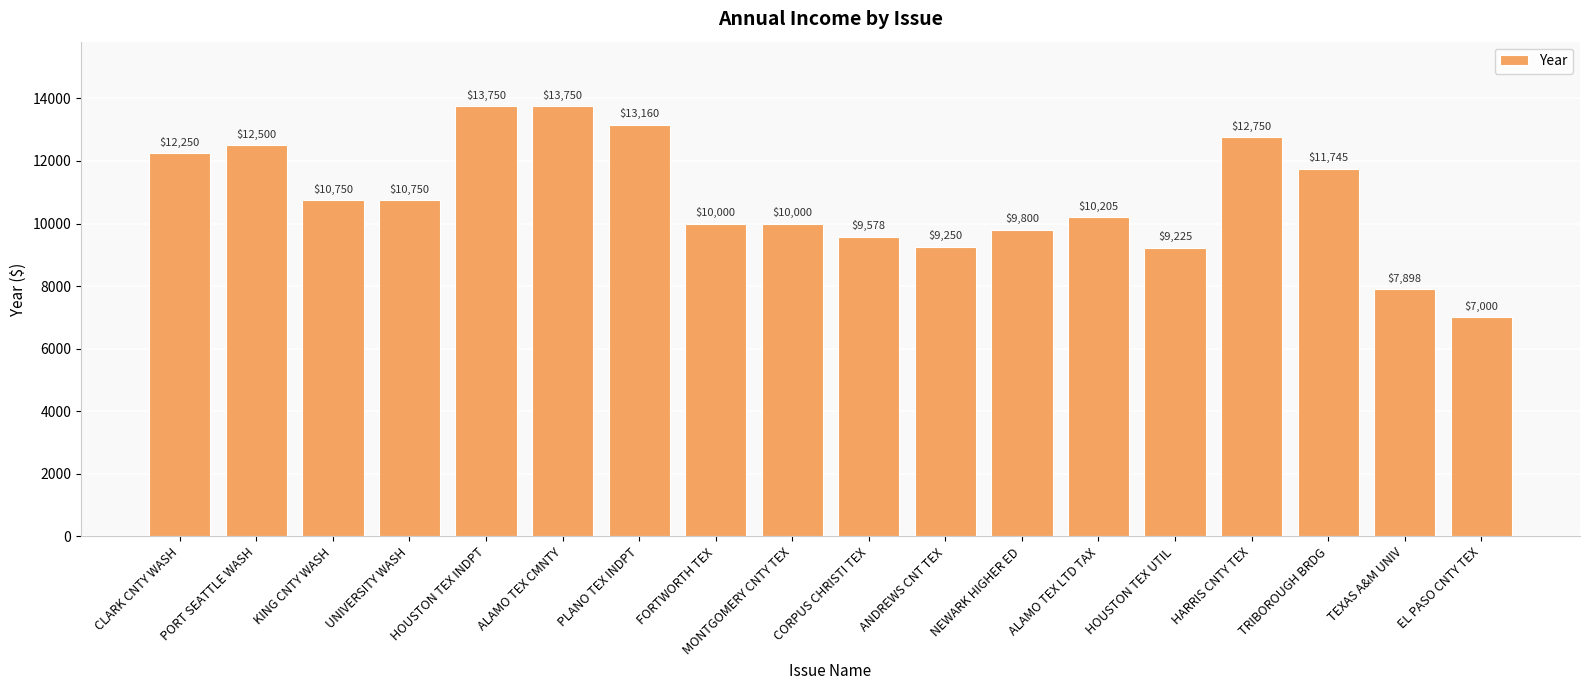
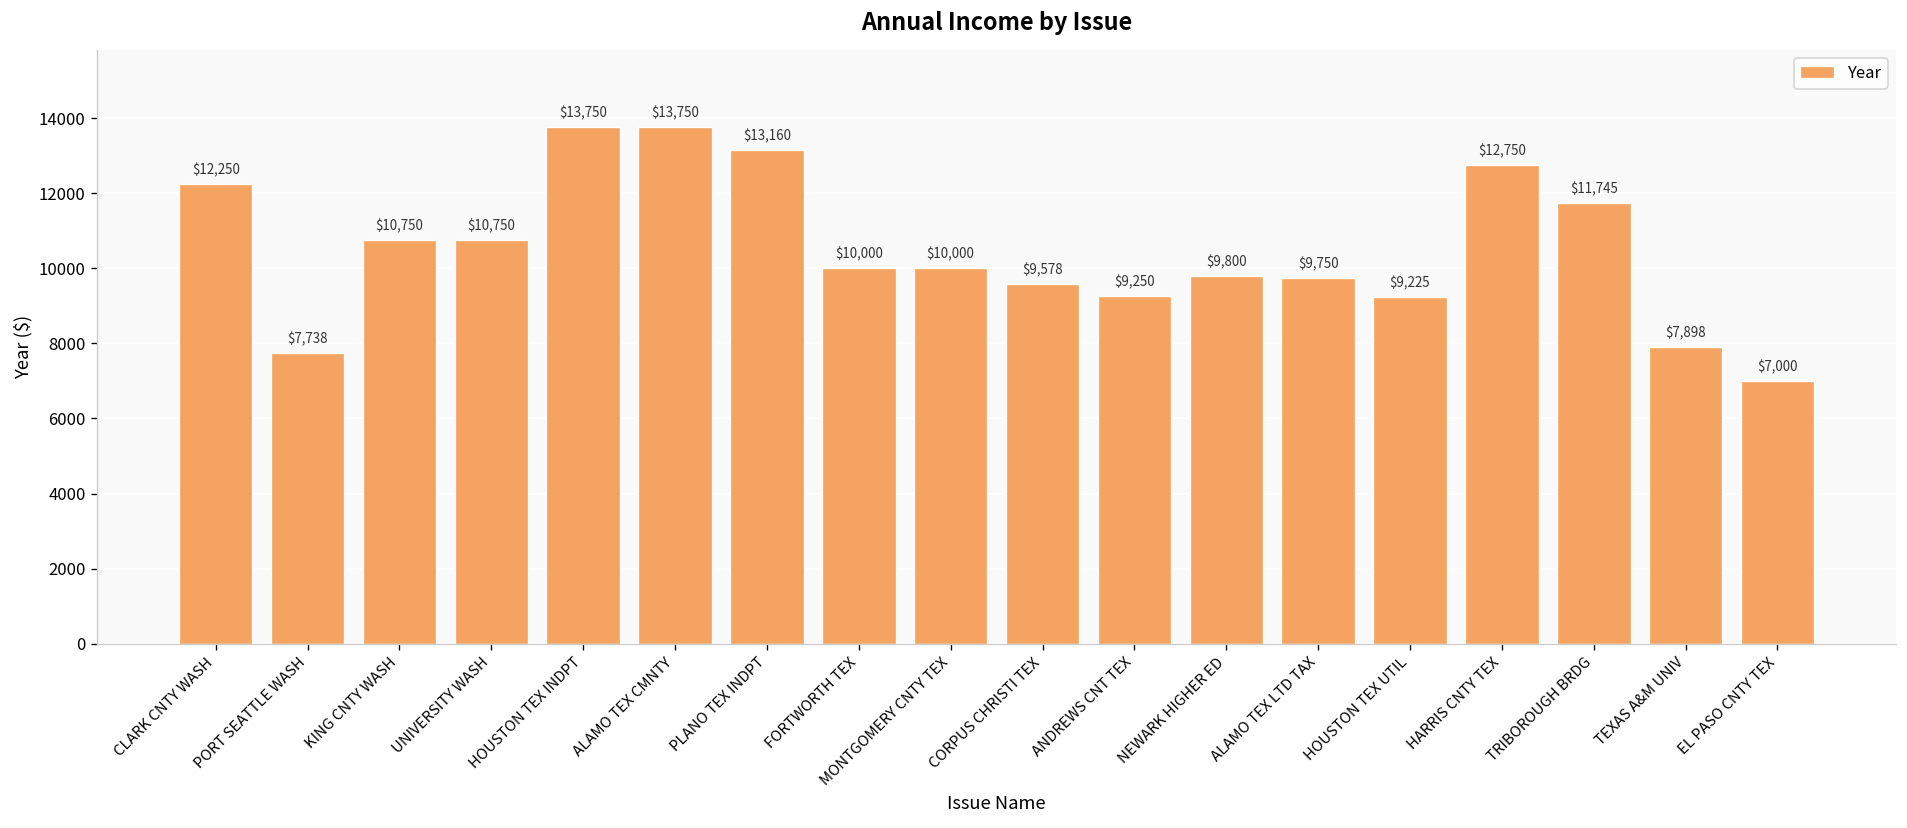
  {
    "CLARK CNTY WASH": "$12,250",
-   "PORT SEATTLE WASH": "$12,500",
+   "PORT SEATTLE WASH": "$7,738",
    "KING CNTY WASH": "$10,750",
    "UNIVERSITY WASH": "$10,750",
    "HOUSTON TEX INDPT": "$13,750",
    "ALAMO TEX CMNTY": "$13,750",
    "PLANO TEX INDPT": "$13,160",
    "FORTWORTH TEX": "$10,000",
    "MONTGOMERY CNTY TEX": "$10,000",
    "CORPUS CHRISTI TEX": "$9,578",
    "ANDREWS CNT TEX": "$9,250",
    "NEWARK HIGHER ED": "$9,800",
-   "ALAMO TEX LTD TAX": "$10,205",
+   "ALAMO TEX LTD TAX": "$9,750",
    "HOUSTON TEX UTIL": "$9,225",
    "HARRIS CNTY TEX": "$12,750",
    "TRIBOROUGH BRDG": "$11,745",
    "TEXAS A&M UNIV": "$7,898",
    "EL PASO CNTY TEX": "$7,000"
  }
